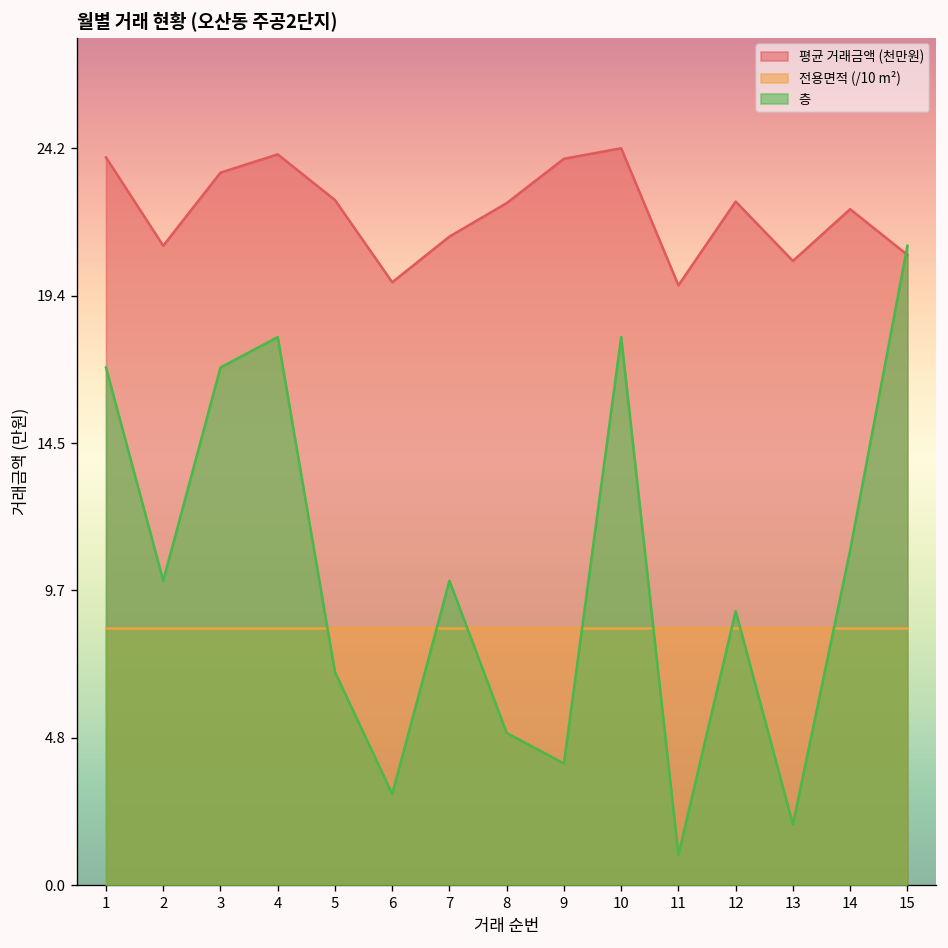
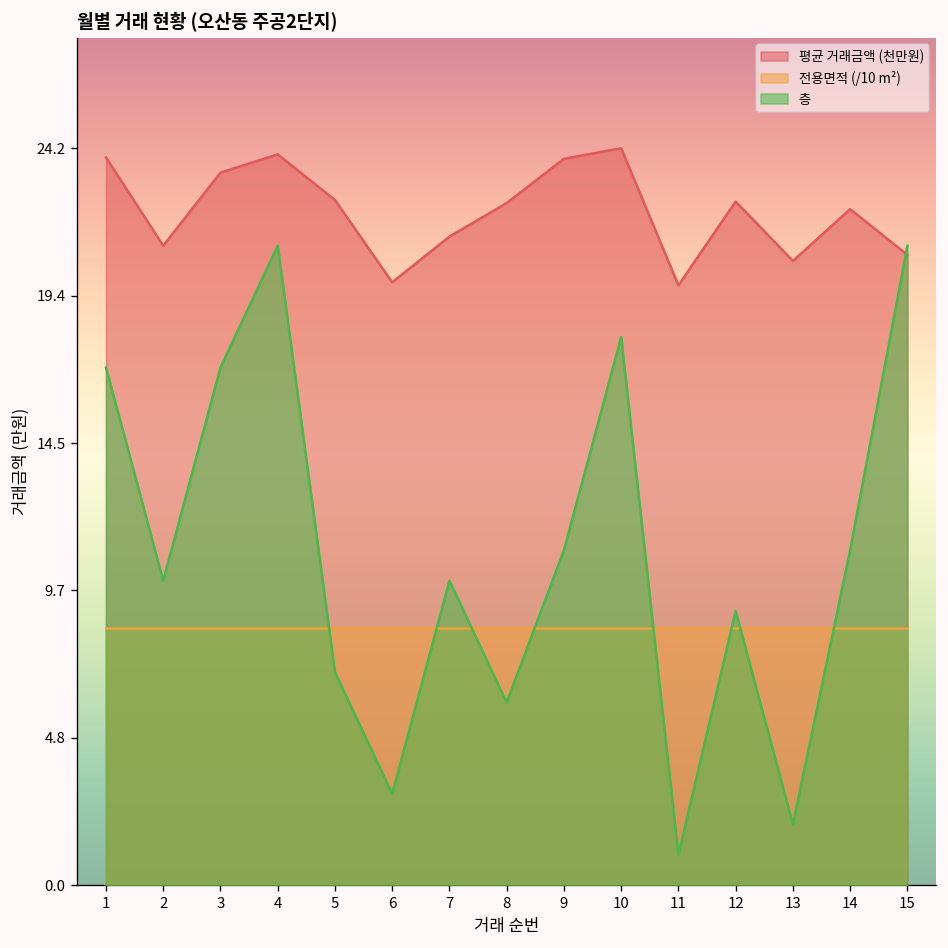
  {
    "평균 거래금액 (천만원)": {
      "1": 23.9,
      "2": 21,
      "3": 23.4,
      "4": 24,
      "5": 22.5,
      "6": 19.8,
      "7": 21.3,
      "8": 22.4,
      "9": 23.9,
      "10": 24.2,
      "11": 19.7,
      "12": 22.5,
      "13": 20.5,
      "14": 22.2,
      "15": 20.7
    },
    "전용면적 (/10 m²)": {
      "1": 8.4,
      "2": 8.4,
      "3": 8.4,
      "4": 8.4,
      "5": 8.4,
      "6": 8.4,
      "7": 8.4,
      "8": 8.4,
      "9": 8.4,
      "10": 8.4,
      "11": 8.4,
      "12": 8.4,
      "13": 8.4,
      "14": 8.4,
      "15": 8.4
    },
    "층": {
      "1": 17,
      "2": 10,
      "3": 17,
-     "4": 18,
+     "4": 21,
      "5": 7,
      "6": 3,
      "7": 10,
-     "8": 5,
-     "9": 4,
+     "8": 6,
+     "9": 11,
      "10": 18,
      "11": 1,
      "12": 9,
      "13": 2,
      "14": 11,
      "15": 21
    }
  }
